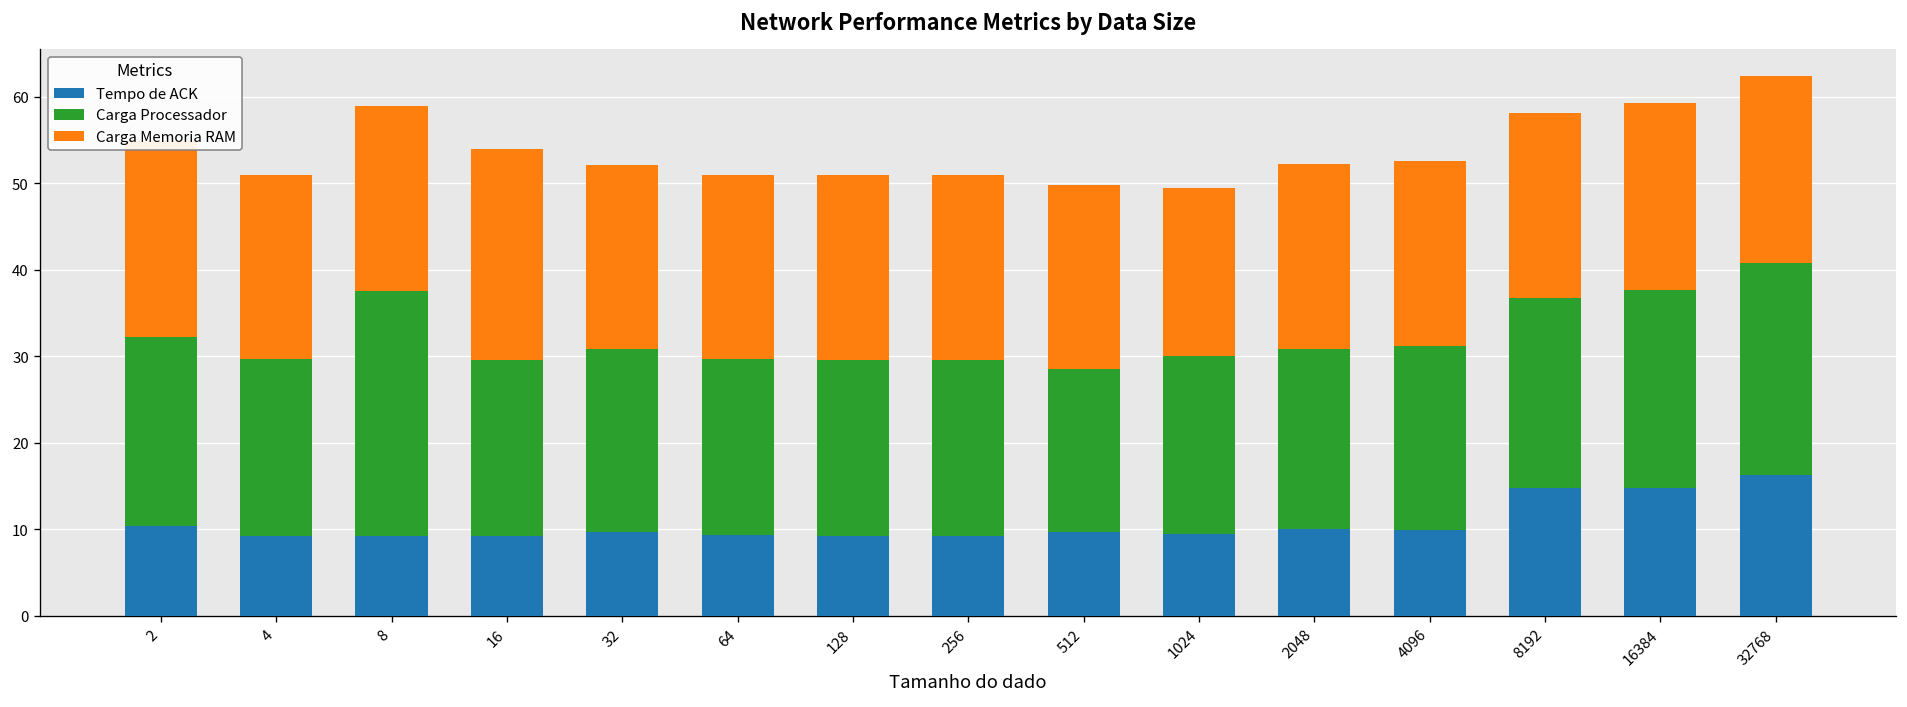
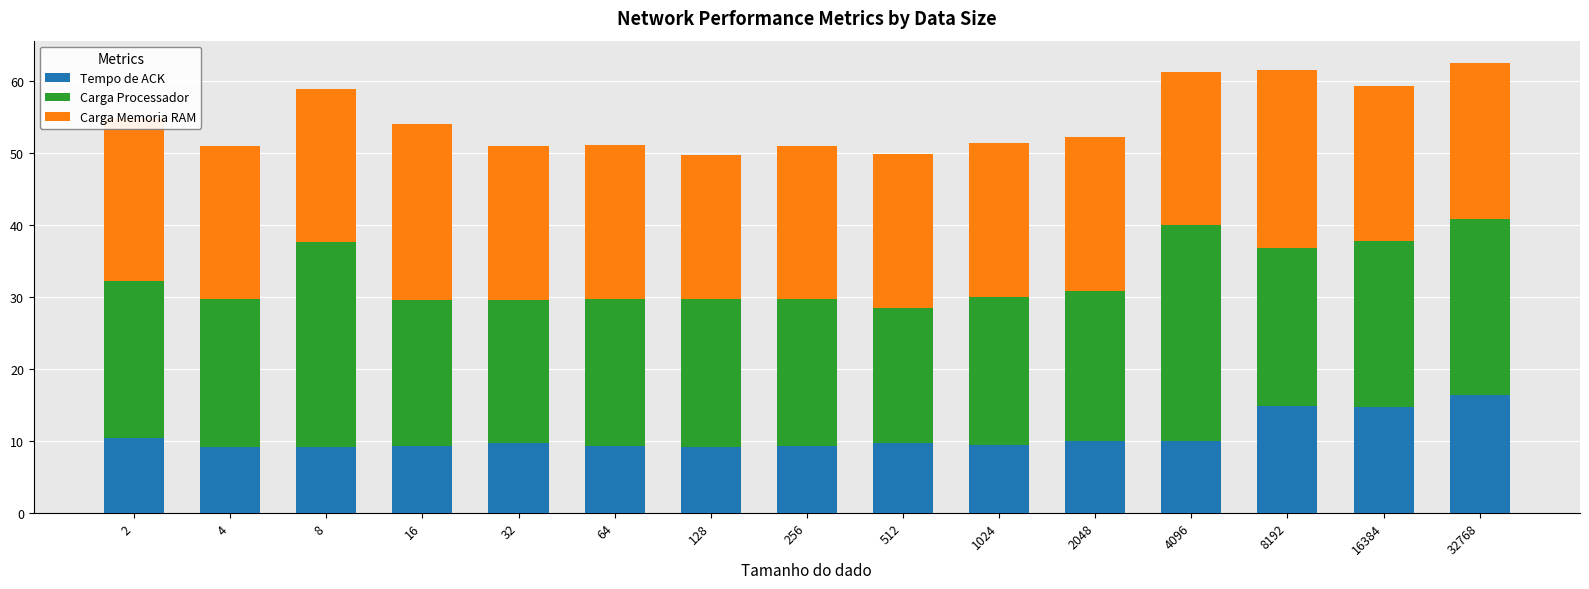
  {
    "Tempo de ACK": {
      "2": 10,
      "4": 9,
      "8": 9,
      "16": 9,
      "32": 10,
      "64": 9,
      "128": 9,
      "256": 9,
      "512": 10,
      "1024": 9,
      "2048": 10,
      "4096": 10,
      "8192": 15,
      "16384": 15,
      "32768": 16
    },
    "Carga Processador": {
      "2": 22,
      "4": 21,
      "8": 28,
      "16": 20,
-     "32": 21,
+     "32": 20,
      "64": 20,
      "128": 20,
      "256": 20,
      "512": 19,
      "1024": 21,
      "2048": 21,
-     "4096": 21,
+     "4096": 30,
      "8192": 22,
      "16384": 23,
      "32768": 24
    },
    "Carga Memoria RAM": {
      "4": 21,
      "8": 21,
      "16": 24,
      "32": 21,
      "64": 21,
-     "128": 21,
+     "128": 20,
      "256": 21,
      "512": 21,
-     "1024": 19,
+     "1024": 21,
      "2048": 21,
      "4096": 21,
-     "8192": 21,
+     "8192": 25,
      "16384": 22,
      "32768": 22
    }
  }
